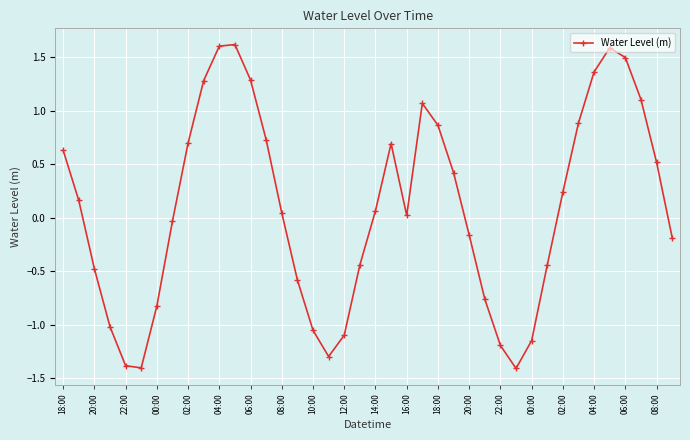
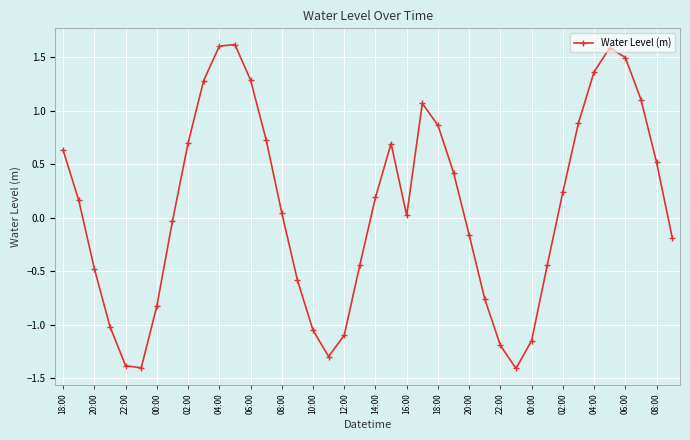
  {
    "10:00": -1.05,
    "12:00": -1.10,
-   "14:00": 0.07,
+   "14:00": 0.19,
    "16:00": 0.02
  }
